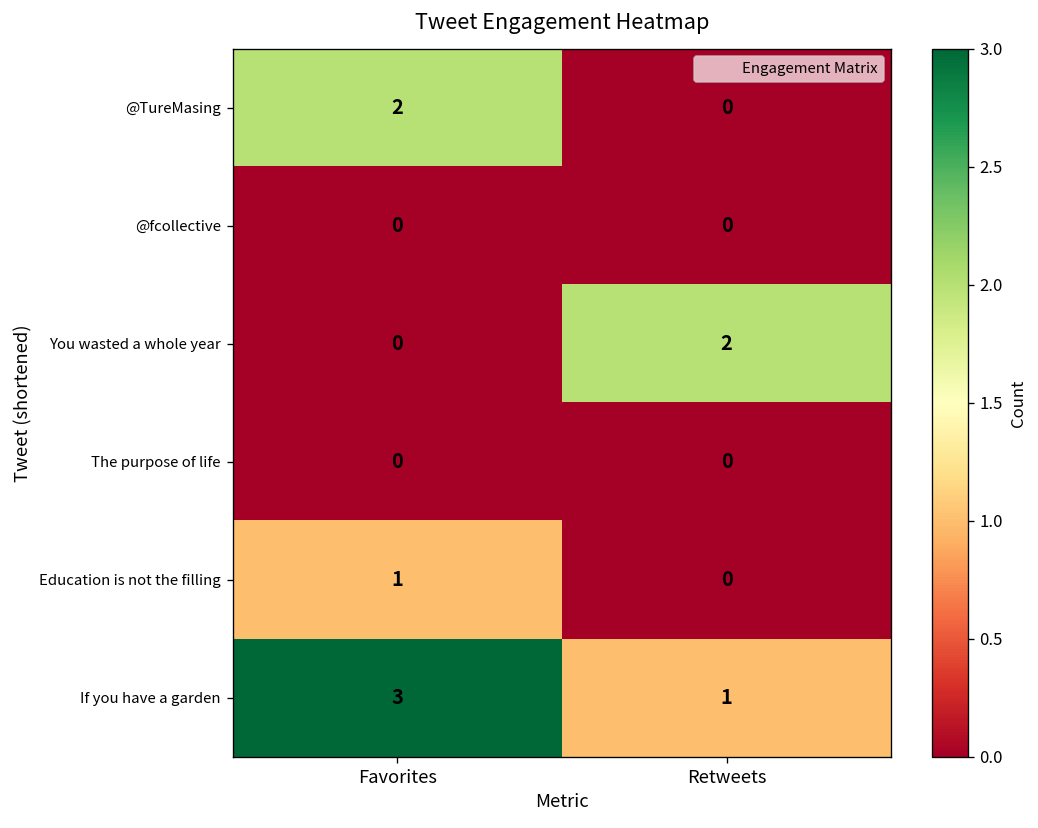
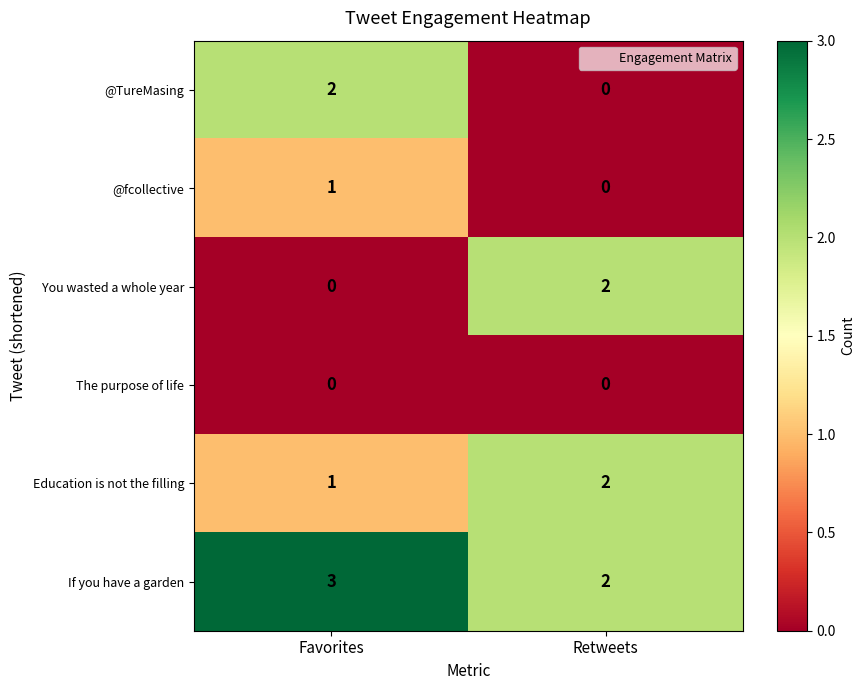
  {
    "@TureMasing": {
      "Favorites": 2,
      "Retweets": 0
    },
    "@fcollective": {
-     "Favorites": 0,
+     "Favorites": 1,
      "Retweets": 0
    },
    "You wasted a whole year": {
      "Favorites": 0,
      "Retweets": 2
    },
    "The purpose of life": {
      "Favorites": 0,
      "Retweets": 0
    },
    "Education is not the filling": {
      "Favorites": 1,
-     "Retweets": 0
+     "Retweets": 2
    },
    "If you have a garden": {
      "Favorites": 3,
-     "Retweets": 1
+     "Retweets": 2
    }
  }
